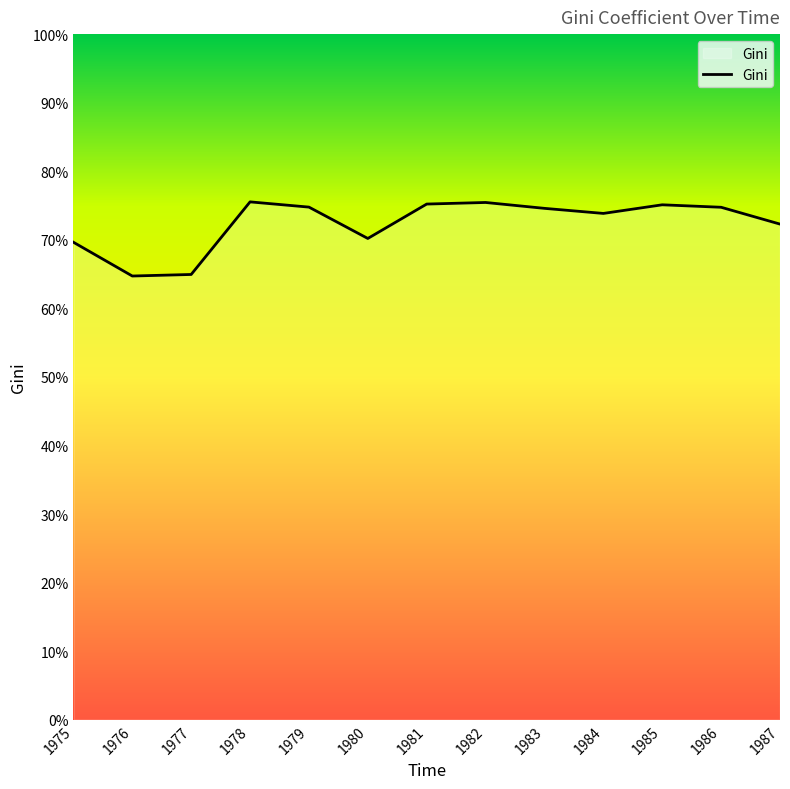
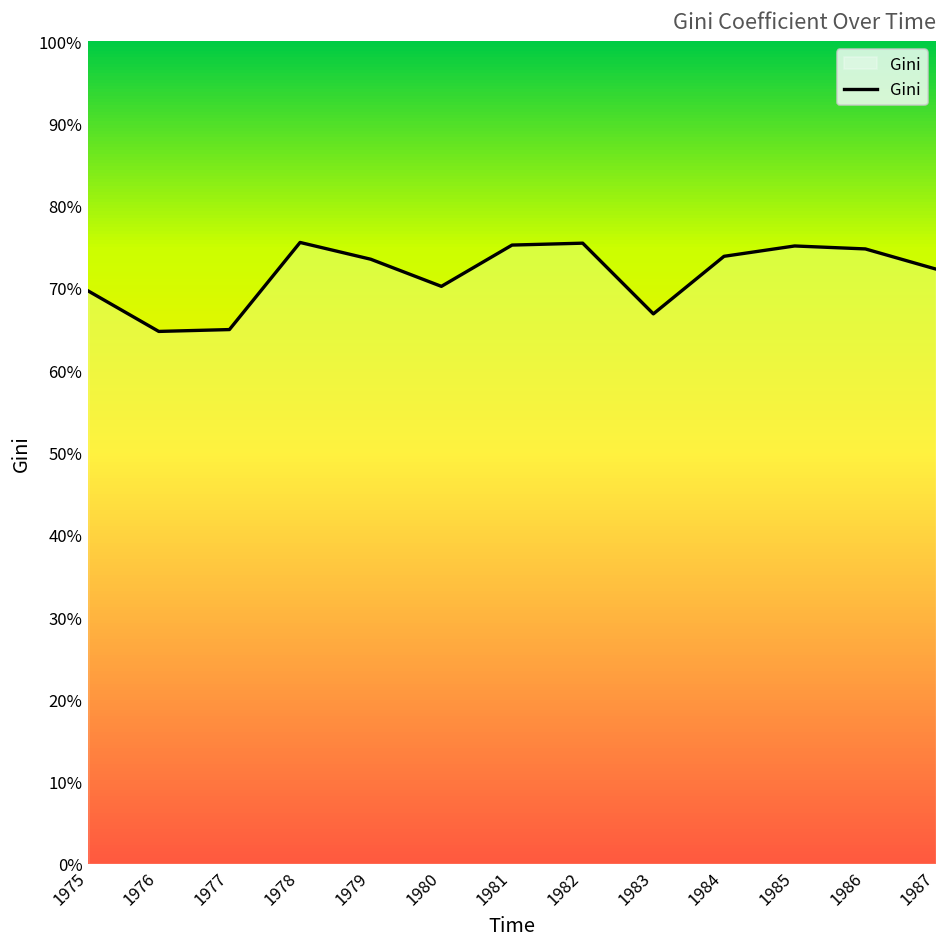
  {
    "1975": "70%",
    "1976": "65%",
    "1977": "65%",
    "1978": "76%",
-   "1979": "75%",
+   "1979": "73%",
    "1980": "70%",
    "1981": "75%",
    "1982": "75%",
-   "1983": "75%",
+   "1983": "67%",
    "1984": "74%",
    "1985": "75%",
    "1986": "75%",
    "1987": "72%"
  }
